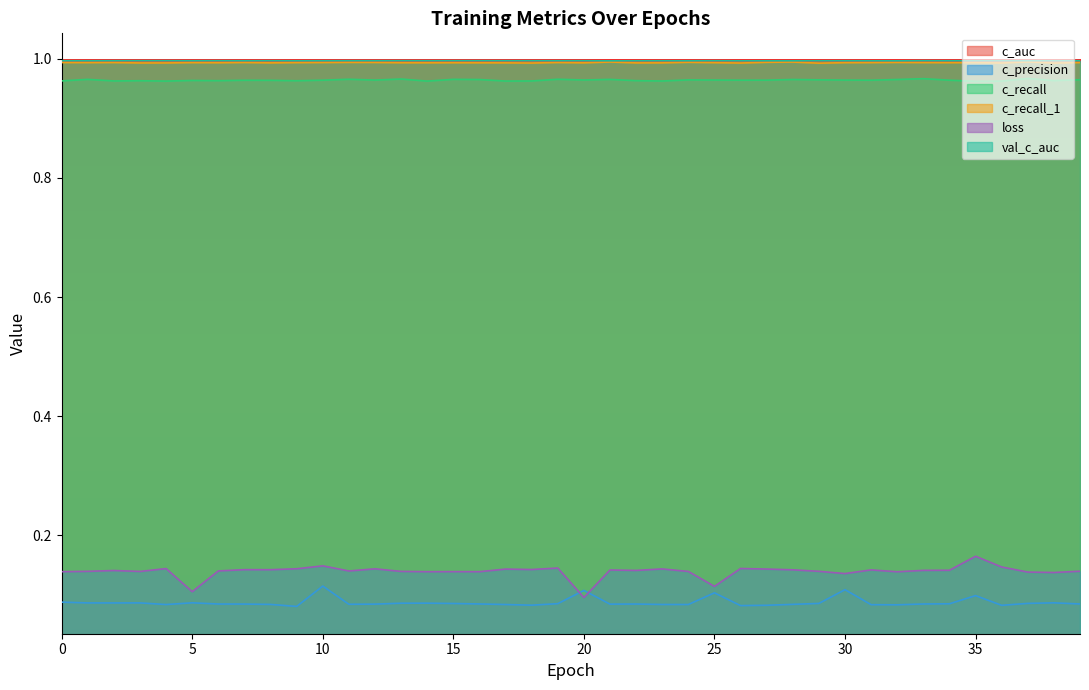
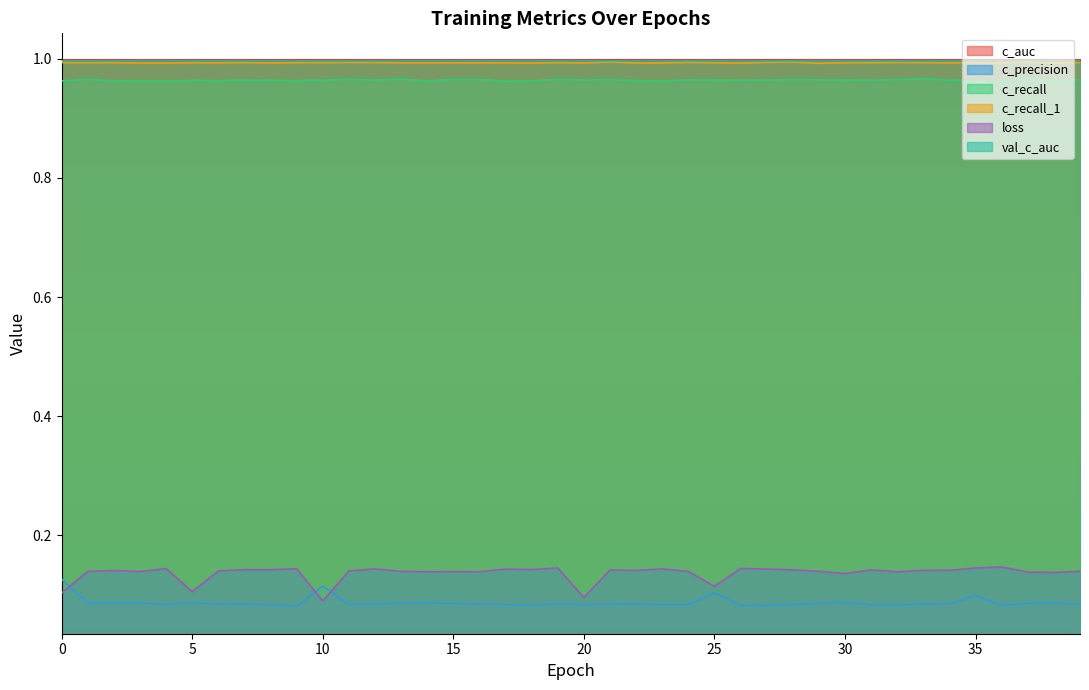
  {
    "c_precision": {
-     "0": 0.09,
+     "0": 0.13,
      "5": 0.09,
      "10": 0.12,
      "15": 0.09,
-     "20": 0.11,
+     "20": 0.08,
      "25": 0.10,
-     "30": 0.11,
+     "30": 0.09,
      "35": 0.10
    },
    "loss": {
-     "0": 0.14,
+     "0": 0.10,
      "5": 0.11,
-     "10": 0.15,
+     "10": 0.09,
      "15": 0.14,
      "20": 0.10,
      "25": 0.11,
      "30": 0.14,
-     "35": 0.17
+     "35": 0.15
    }
  }
